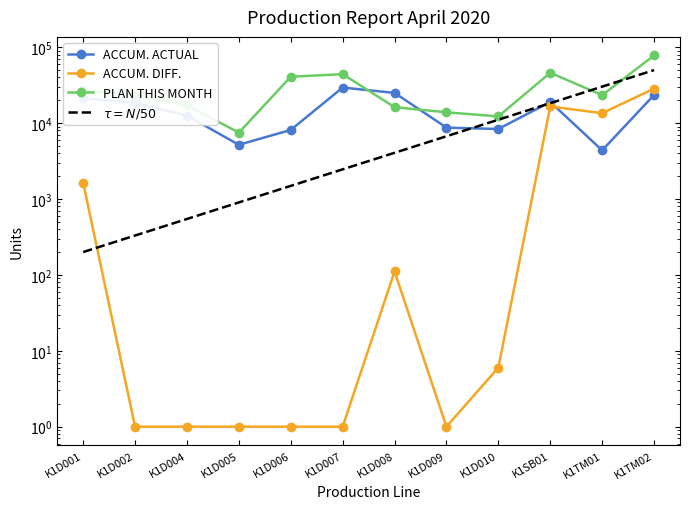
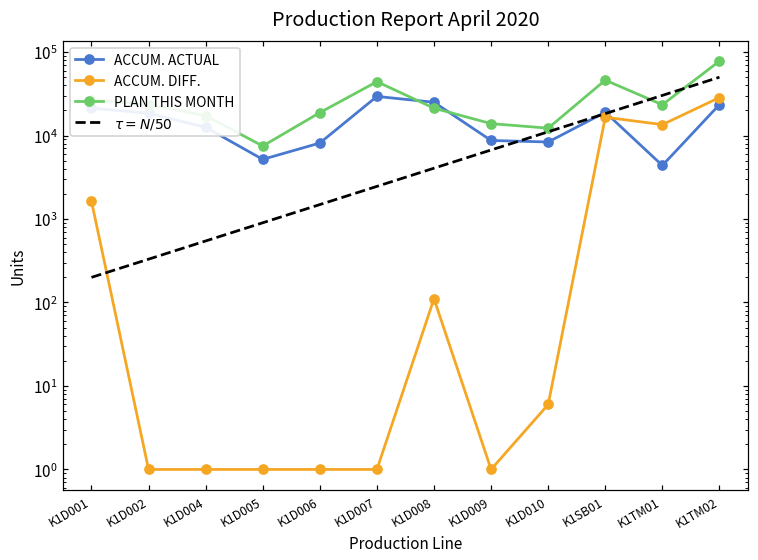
  {
    "ACCUM. ACTUAL": {
      "K1D005": 5000,
      "K1D006": 8000,
      "K1D007": 29000,
      "K1D008": 25000,
      "K1D009": 9000,
      "K1D010": 8000,
      "K1TM01": 4000,
      "K1TM02": 23000
    },
    "ACCUM. DIFF.": {
      "K1D001": 1600,
      "K1D002": 1,
      "K1D004": 1,
      "K1D005": 1,
      "K1D006": 1,
      "K1D007": 1,
      "K1D008": 110,
      "K1D009": 1,
      "K1D010": 6,
      "K1SB01": 17000,
      "K1TM01": 14000,
      "K1TM02": 29000
    },
    "PLAN THIS MONTH": {
      "K1D005": 7000,
-     "K1D006": 40000,
+     "K1D006": 19000,
      "K1D007": 40000,
-     "K1D008": 16000,
+     "K1D008": 21000,
      "K1D009": 14000,
      "K1D010": 12000,
      "K1SB01": 50000,
      "K1TM01": 23000,
      "K1TM02": 80000
    }
  }
